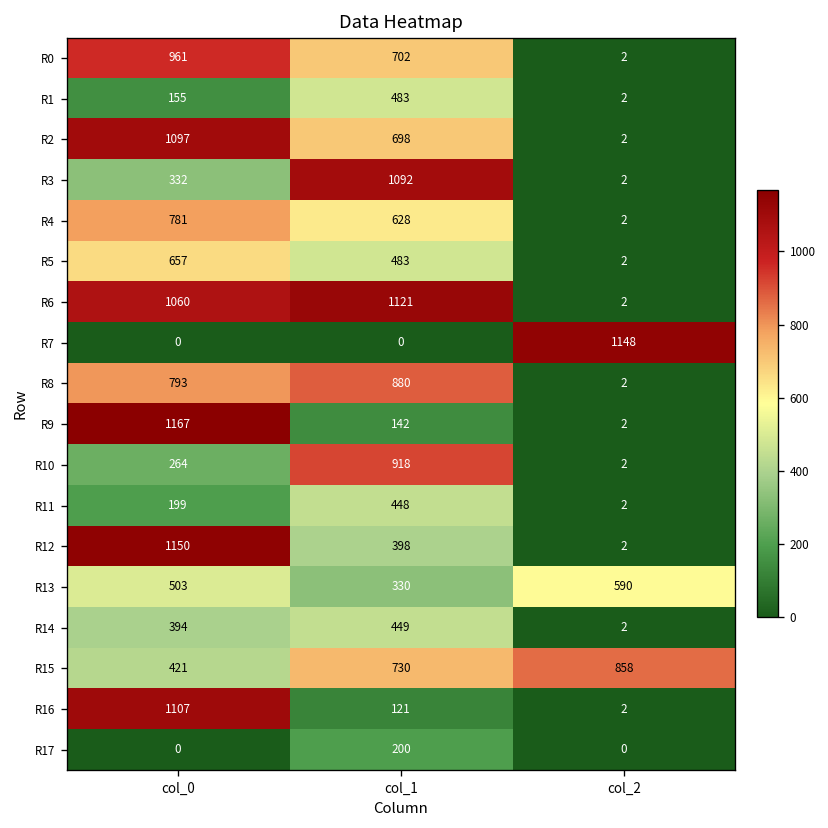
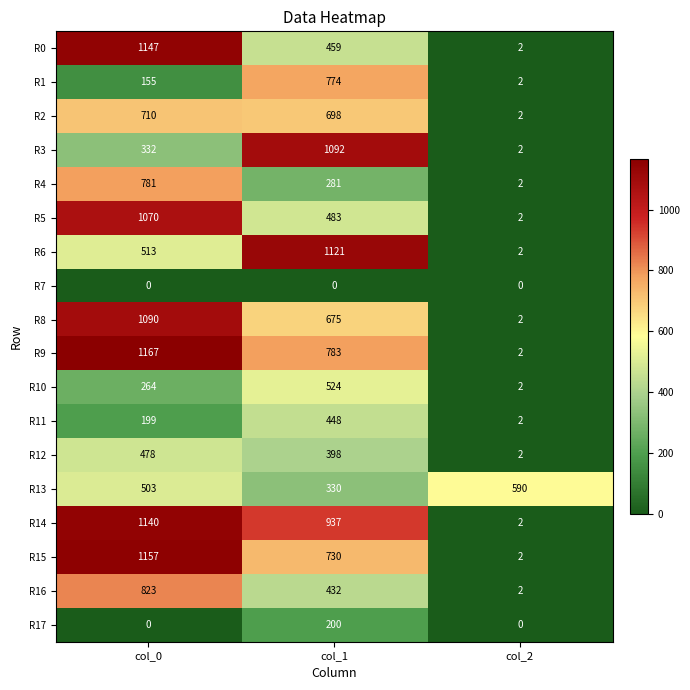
  {
    "R0": {
-     "col_0": 961,
-     "col_1": 702,
+     "col_0": 1147,
+     "col_1": 459,
      "col_2": 2
    },
    "R1": {
      "col_0": 155,
-     "col_1": 483,
+     "col_1": 774,
      "col_2": 2
    },
    "R2": {
-     "col_0": 1097,
+     "col_0": 710,
      "col_1": 698,
      "col_2": 2
    },
    "R3": {
      "col_0": 332,
      "col_1": 1092,
      "col_2": 2
    },
    "R4": {
      "col_0": 781,
-     "col_1": 628,
+     "col_1": 281,
      "col_2": 2
    },
    "R5": {
-     "col_0": 657,
+     "col_0": 1070,
      "col_1": 483,
      "col_2": 2
    },
    "R6": {
-     "col_0": 1060,
+     "col_0": 513,
      "col_1": 1121,
      "col_2": 2
    },
    "R7": {
      "col_0": 0,
      "col_1": 0,
-     "col_2": 1148
+     "col_2": 0
    },
    "R8": {
-     "col_0": 793,
-     "col_1": 880,
+     "col_0": 1090,
+     "col_1": 675,
      "col_2": 2
    },
    "R9": {
      "col_0": 1167,
-     "col_1": 142,
+     "col_1": 783,
      "col_2": 2
    },
    "R10": {
      "col_0": 264,
-     "col_1": 918,
+     "col_1": 524,
      "col_2": 2
    },
    "R11": {
      "col_0": 199,
      "col_1": 448,
      "col_2": 2
    },
    "R12": {
-     "col_0": 1150,
+     "col_0": 478,
      "col_1": 398,
      "col_2": 2
    },
    "R13": {
      "col_0": 503,
      "col_1": 330,
      "col_2": 590
    },
    "R14": {
-     "col_0": 394,
-     "col_1": 449,
+     "col_0": 1140,
+     "col_1": 937,
      "col_2": 2
    },
    "R15": {
-     "col_0": 421,
+     "col_0": 1157,
      "col_1": 730,
-     "col_2": 858
+     "col_2": 2
    },
    "R16": {
-     "col_0": 1107,
-     "col_1": 121,
+     "col_0": 823,
+     "col_1": 432,
      "col_2": 2
    },
    "R17": {
      "col_0": 0,
      "col_1": 200,
      "col_2": 0
    }
  }
